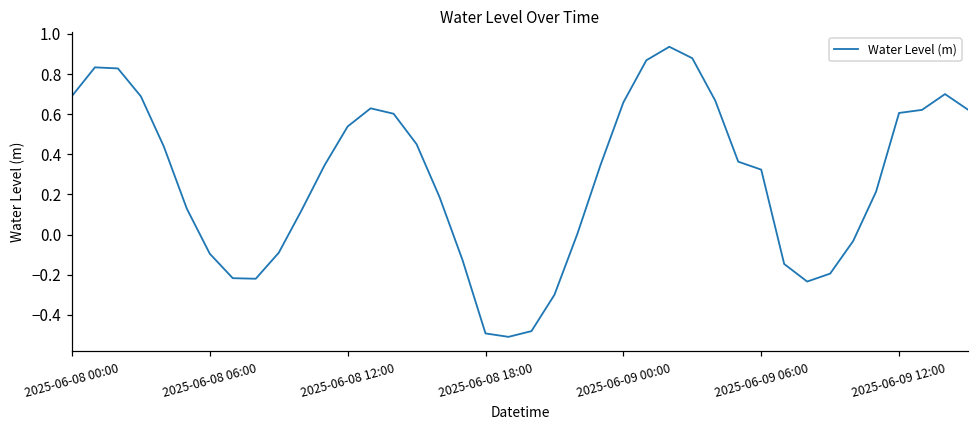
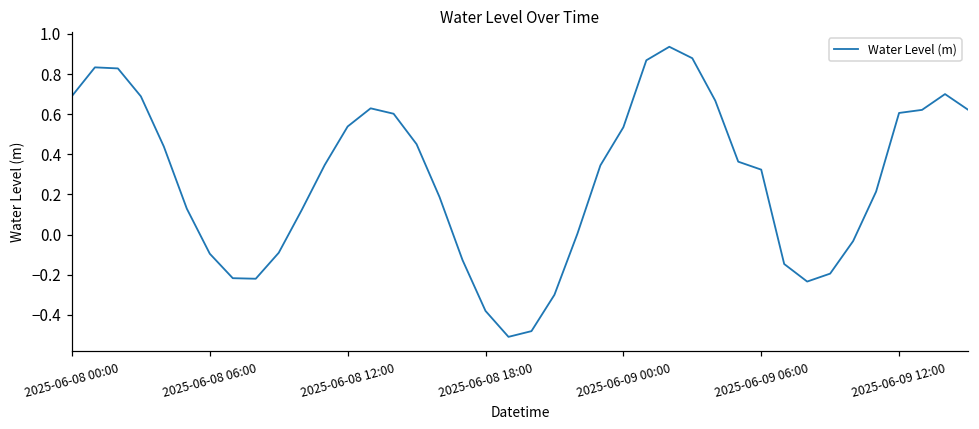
  {
    "2025-06-08 00:00": 0.69,
    "2025-06-08 06:00": -0.10,
    "2025-06-08 12:00": 0.54,
-   "2025-06-08 18:00": -0.49,
-   "2025-06-09 00:00": 0.66,
+   "2025-06-08 18:00": -0.38,
+   "2025-06-09 00:00": 0.53,
    "2025-06-09 06:00": 0.32,
    "2025-06-09 12:00": 0.61
  }
